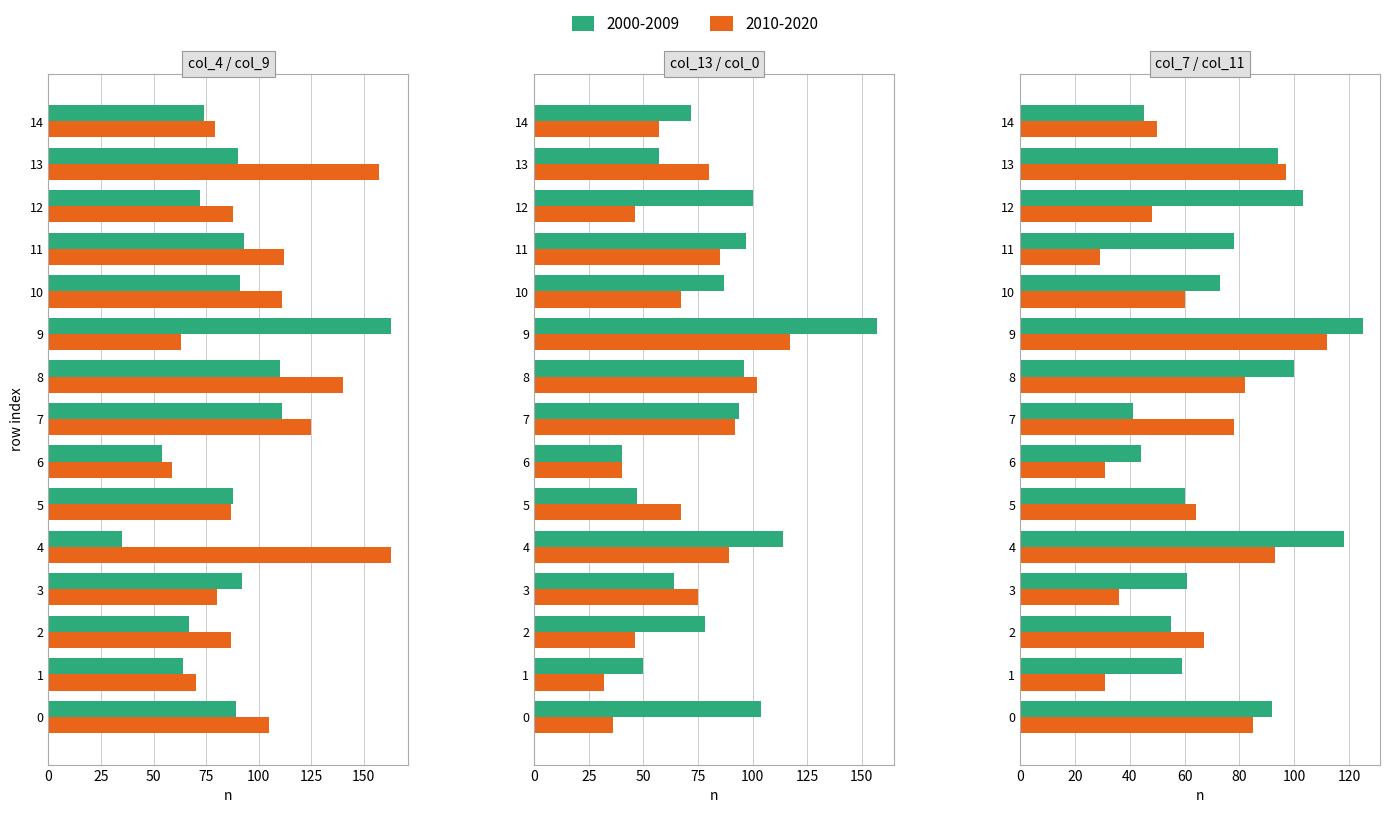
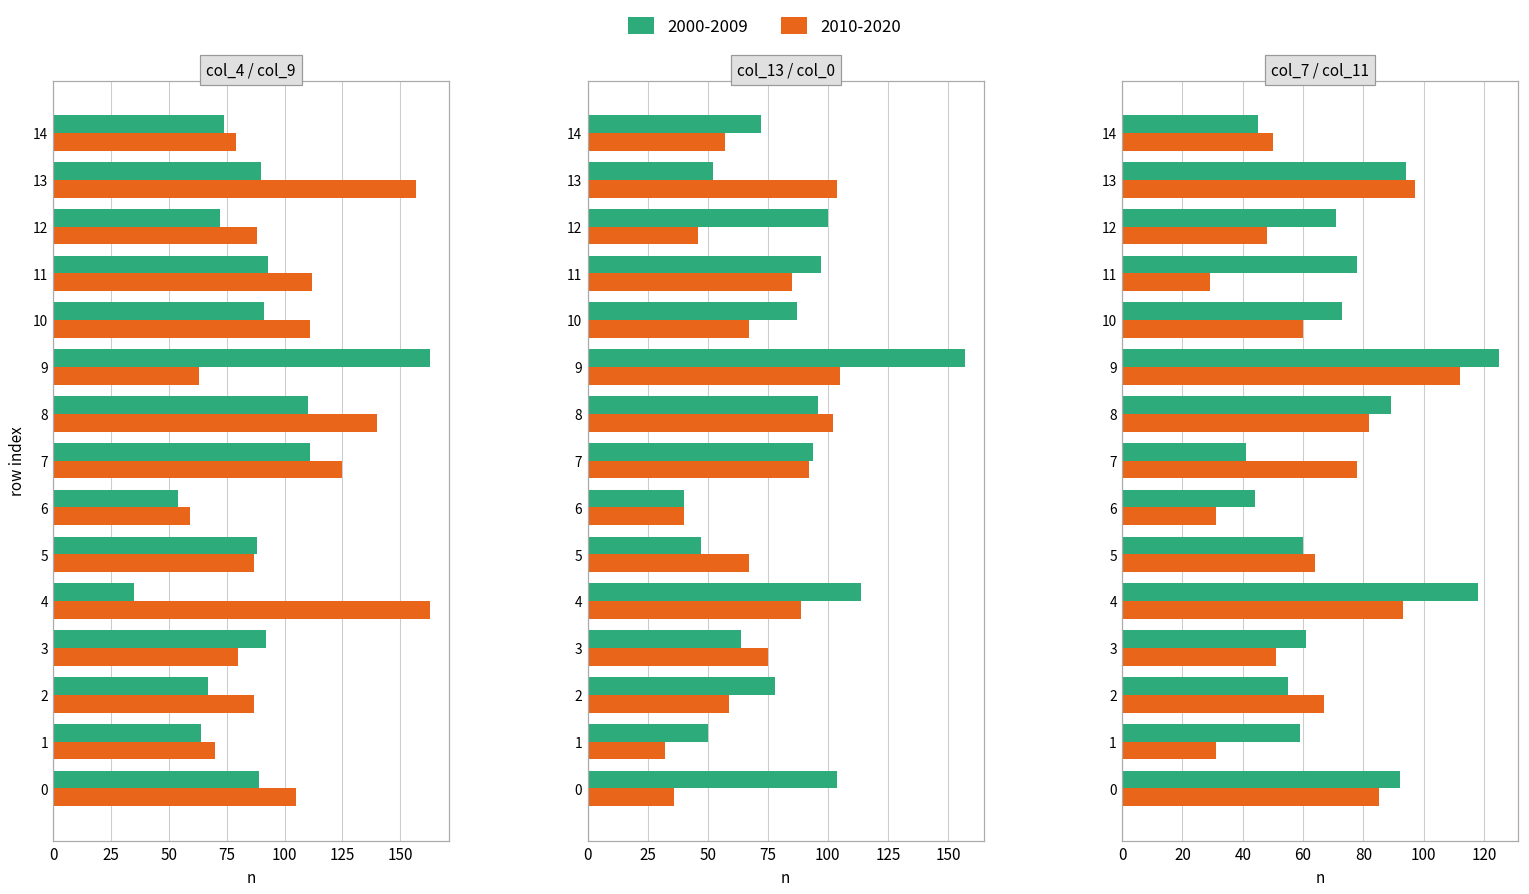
  {
    "col_4 / col_9": {
      "2000-2009": {
        "14": 74,
        "13": 90,
        "12": 72,
        "11": 93,
        "10": 91,
        "9": 163,
        "8": 110,
        "7": 111,
        "6": 54,
        "5": 88,
        "4": 35,
        "3": 92,
        "2": 67,
        "1": 64,
        "0": 89
      },
      "2010-2020": {
        "14": 79,
        "13": 157,
        "12": 88,
        "11": 112,
        "10": 111,
        "9": 63,
        "8": 140,
        "7": 125,
        "6": 59,
        "5": 87,
        "4": 163,
        "3": 80,
        "2": 87,
        "1": 70,
        "0": 105
      }
    },
    "col_13 / col_0": {
      "2000-2009": {
        "14": 72,
-       "13": 57,
+       "13": 52,
        "12": 100,
        "11": 97,
        "10": 87,
        "9": 157,
        "8": 96,
        "7": 94,
        "6": 40,
        "5": 47,
        "4": 114,
        "3": 64,
        "2": 78,
        "1": 50,
        "0": 104
      },
      "2010-2020": {
        "14": 57,
-       "13": 80,
+       "13": 104,
        "12": 46,
        "11": 85,
        "10": 67,
-       "9": 117,
+       "9": 105,
        "8": 102,
        "7": 92,
        "6": 40,
        "5": 67,
        "4": 89,
        "3": 75,
-       "2": 46,
+       "2": 59,
        "1": 32,
        "0": 36
      }
    },
    "col_7 / col_11": {
      "2000-2009": {
        "14": 45,
        "13": 94,
-       "12": 103,
+       "12": 71,
        "11": 78,
        "10": 73,
        "9": 125,
-       "8": 100,
+       "8": 89,
        "7": 41,
        "6": 44,
        "5": 60,
        "4": 118,
        "3": 61,
        "2": 55,
        "1": 59,
        "0": 92
      },
      "2010-2020": {
        "14": 50,
        "13": 97,
        "12": 48,
        "11": 29,
        "10": 60,
        "9": 112,
        "8": 82,
        "7": 78,
        "6": 31,
        "5": 64,
        "4": 93,
-       "3": 36,
+       "3": 51,
        "2": 67,
        "1": 31,
        "0": 85
      }
    }
  }
